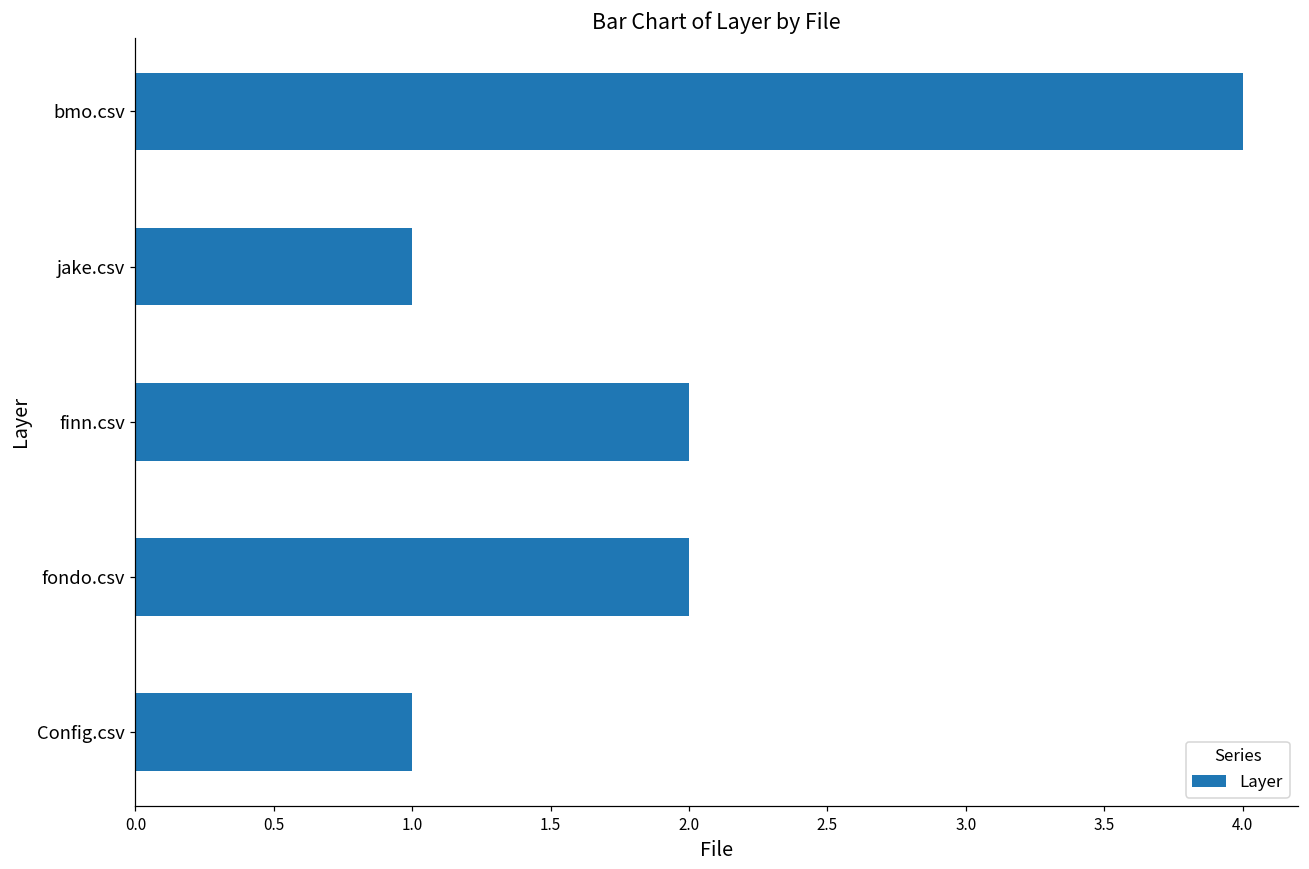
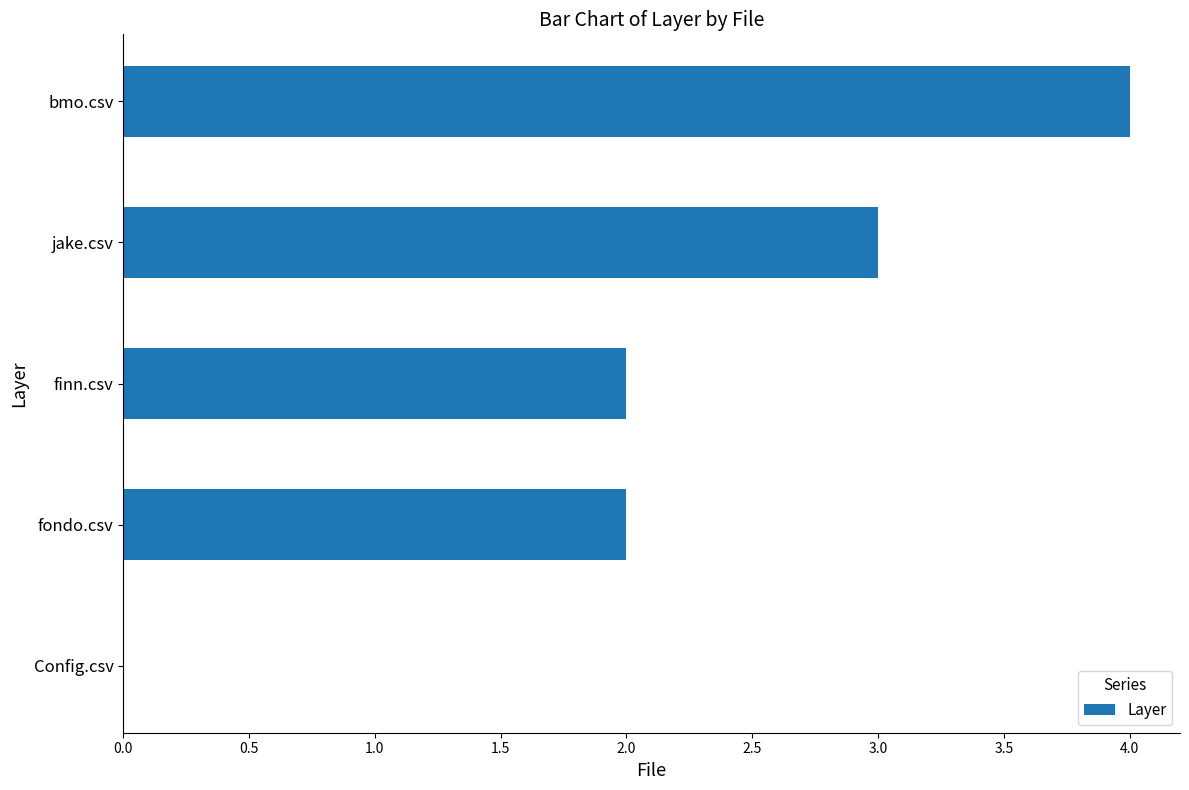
  {
    "bmo.csv": 4,
-   "jake.csv": 1,
+   "jake.csv": 3,
    "finn.csv": 2,
    "fondo.csv": 2,
-   "Config.csv": 1
+   "Config.csv": 0
  }
